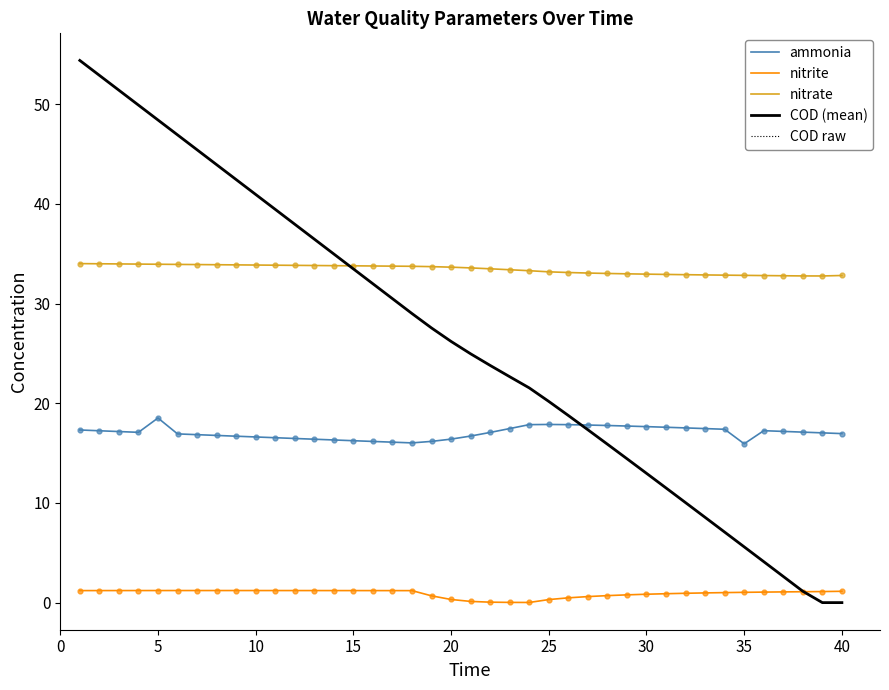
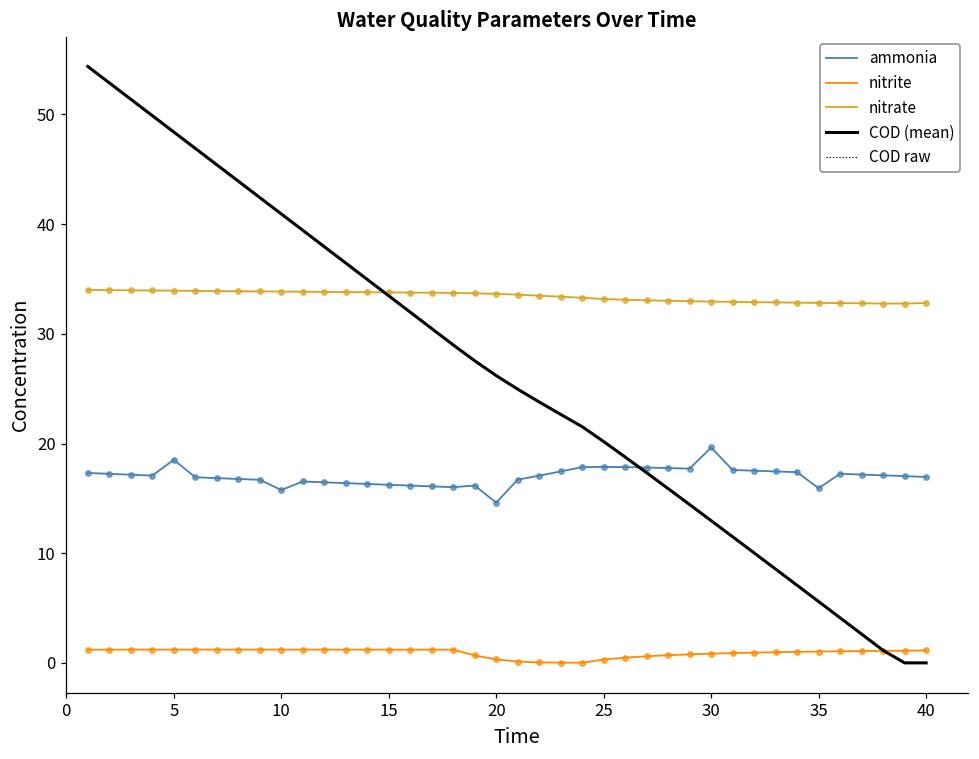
  {
    "ammonia": {
      "5": 19,
-     "10": 17,
+     "10": 16,
      "15": 16,
-     "20": 16,
+     "20": 15,
      "25": 18,
-     "30": 18,
+     "30": 20,
      "35": 16,
      "40": 17
    }
  }
